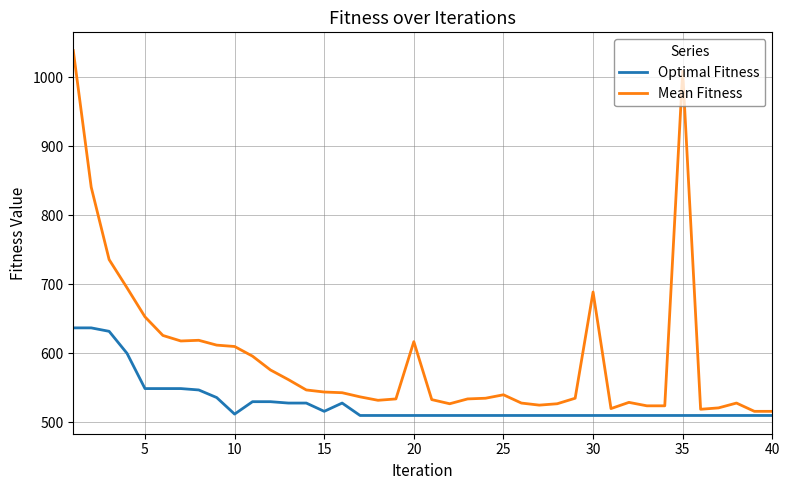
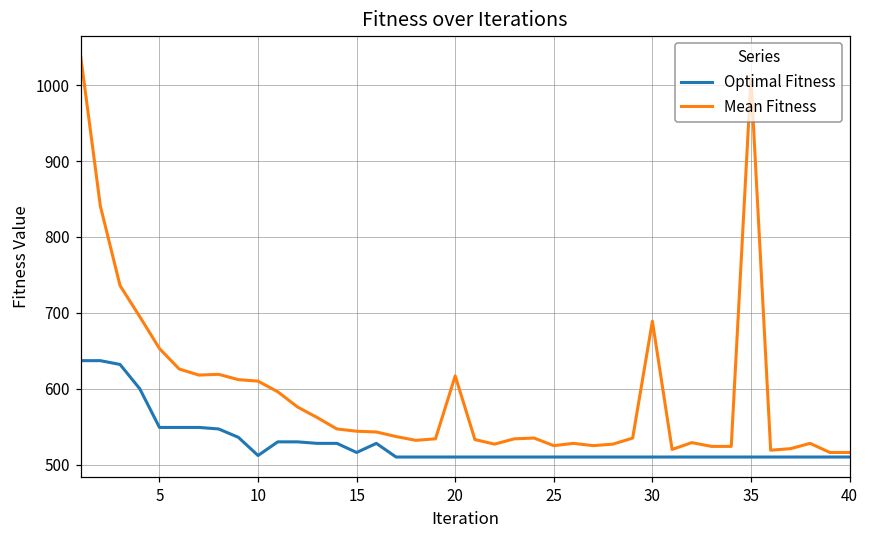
  {
    "Optimal Fitness": {
      "5": 550,
      "10": 510,
      "15": 520,
      "20": 510,
      "25": 510,
      "30": 510,
      "35": 510,
      "40": 510
    },
    "Mean Fitness": {
      "5": 650,
      "10": 610,
      "15": 540,
      "20": 620,
-     "25": 540,
+     "25": 530,
      "30": 690,
      "40": 520
    }
  }
